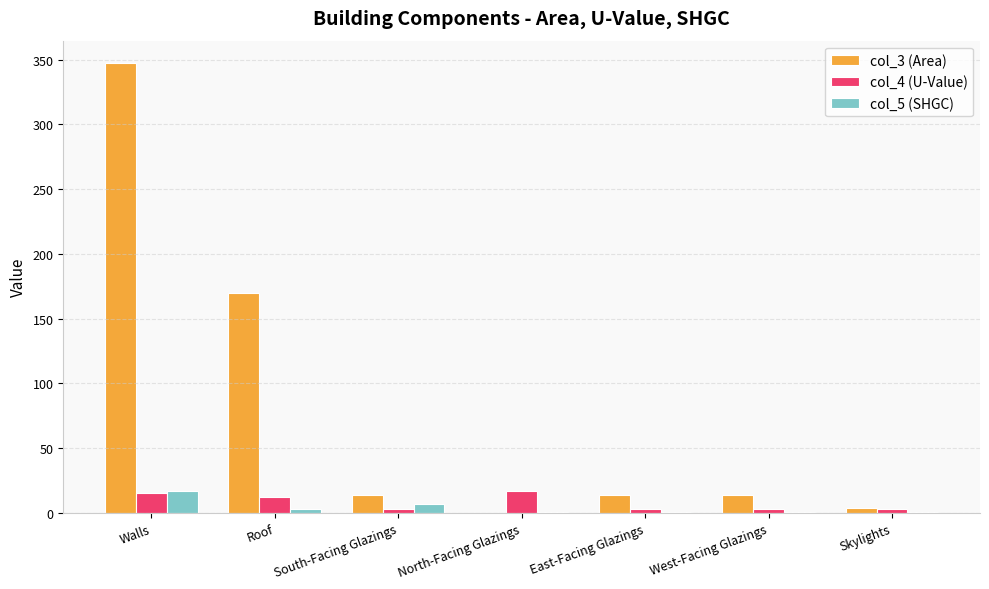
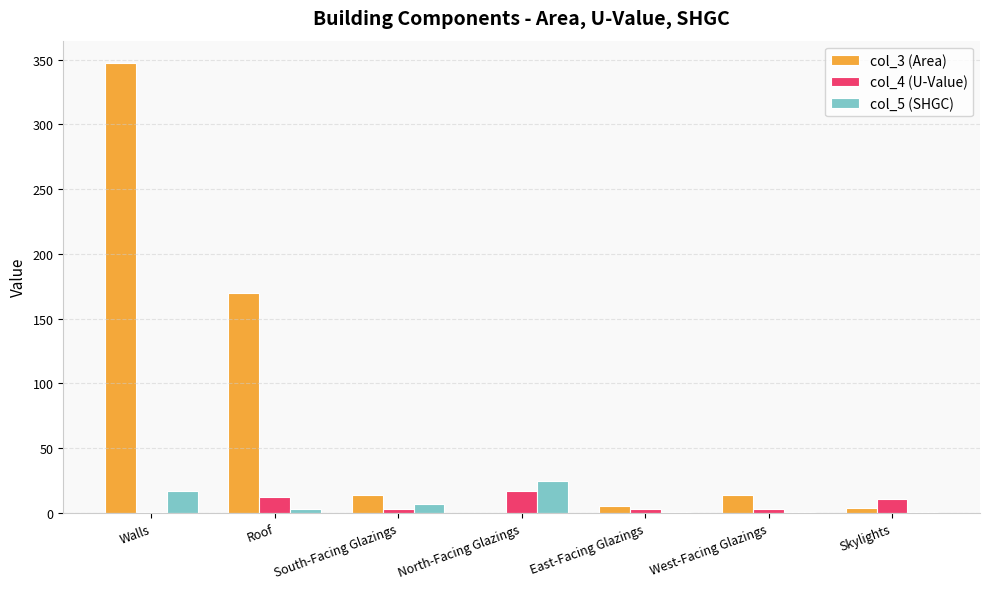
  {
    "col_3 (Area)": {
      "Walls": 347,
      "Roof": 170,
      "South-Facing Glazings": 14,
      "North-Facing Glazings": 0,
-     "East-Facing Glazings": 14,
+     "East-Facing Glazings": 5,
      "West-Facing Glazings": 14,
      "Skylights": 4
    },
    "col_4 (U-Value)": {
-     "Walls": 15,
+     "Walls": 1,
      "Roof": 12,
      "South-Facing Glazings": 3,
      "North-Facing Glazings": 17,
      "East-Facing Glazings": 3,
      "West-Facing Glazings": 3,
-     "Skylights": 3
+     "Skylights": 11
    },
    "col_5 (SHGC)": {
      "Walls": 17,
      "Roof": 3,
      "South-Facing Glazings": 7,
-     "North-Facing Glazings": 0
+     "North-Facing Glazings": 24
    }
  }
